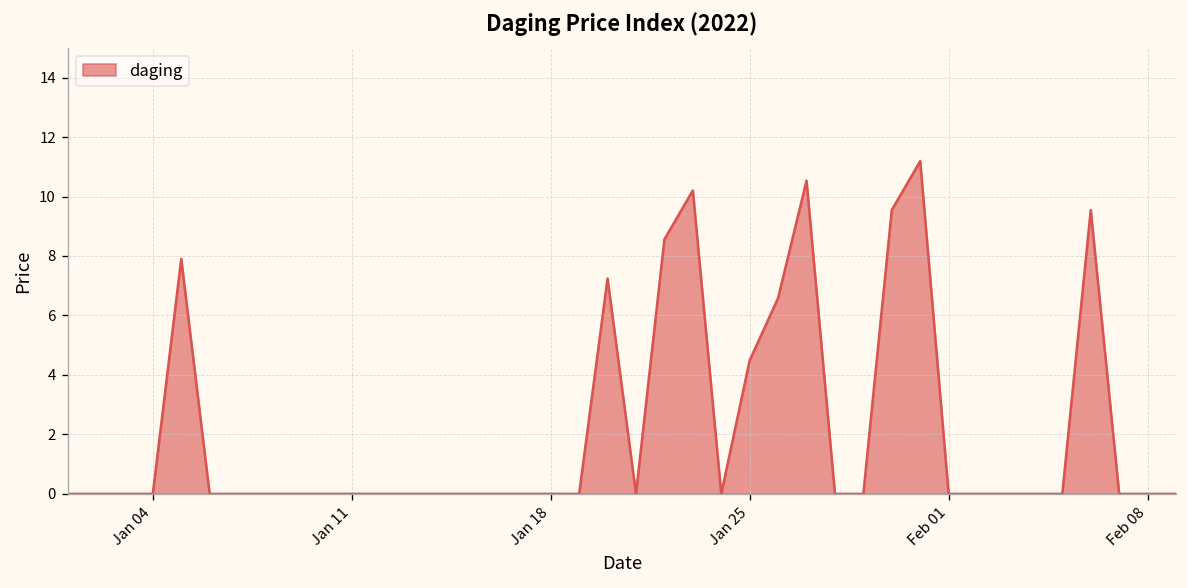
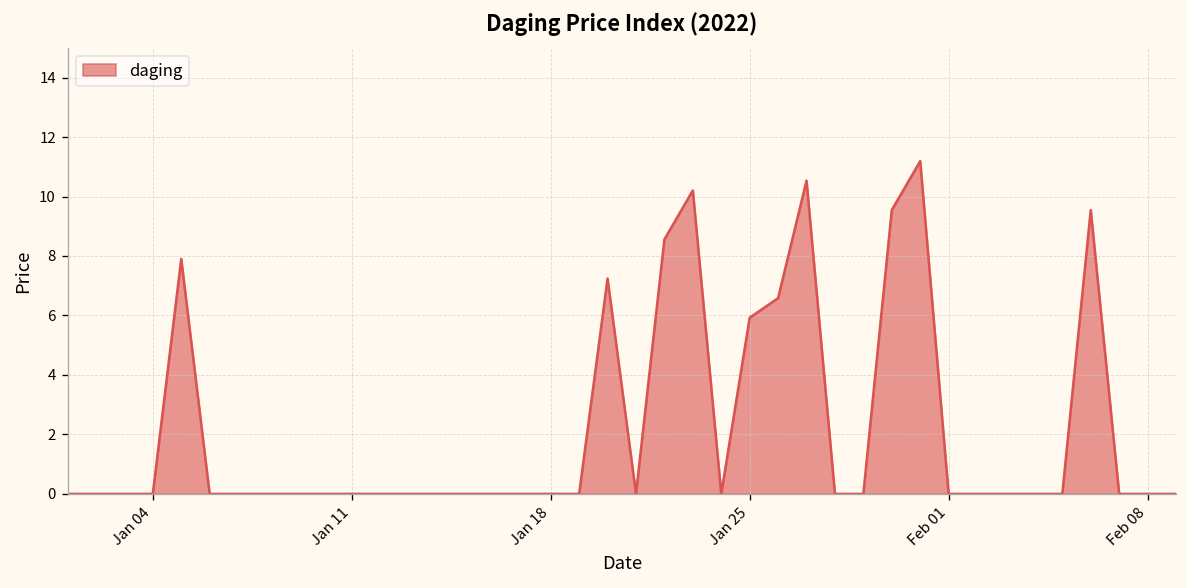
  {
    "Jan 04": 0.0,
    "Jan 11": 0.0,
    "Jan 18": 0.0,
-   "Jan 25": 4.5,
+   "Jan 25": 5.9,
    "Feb 01": 0.0,
    "Feb 08": 0.0
  }
